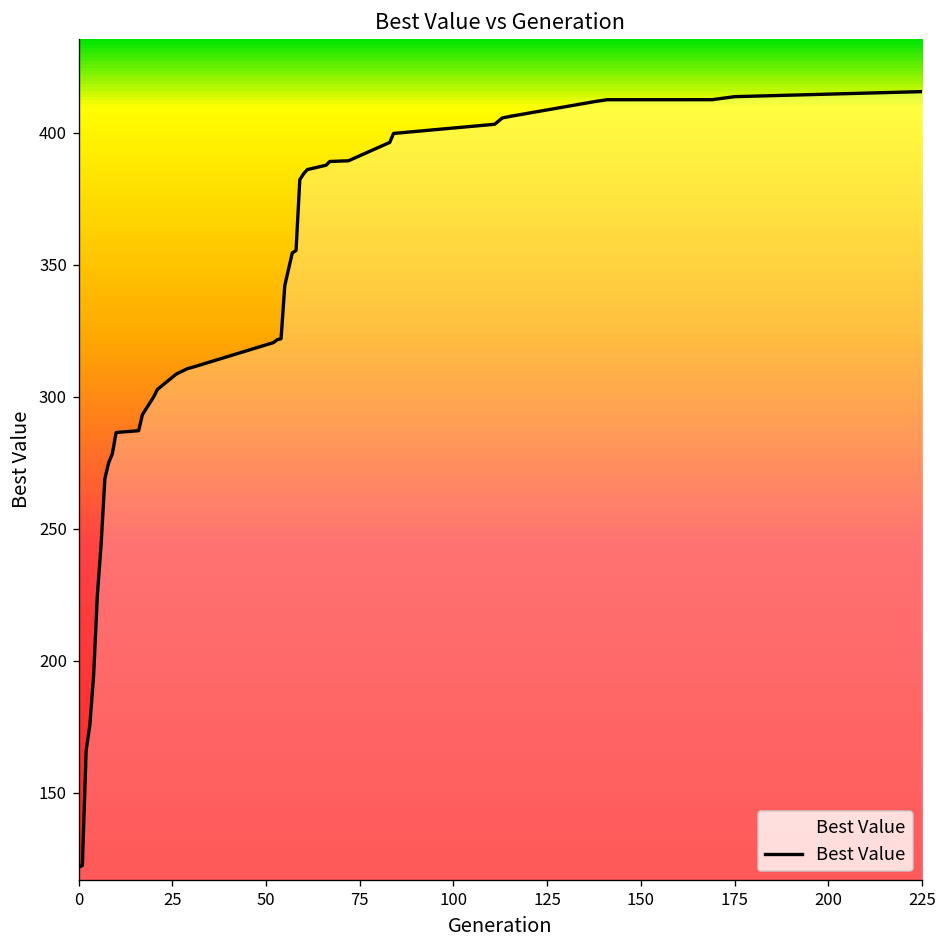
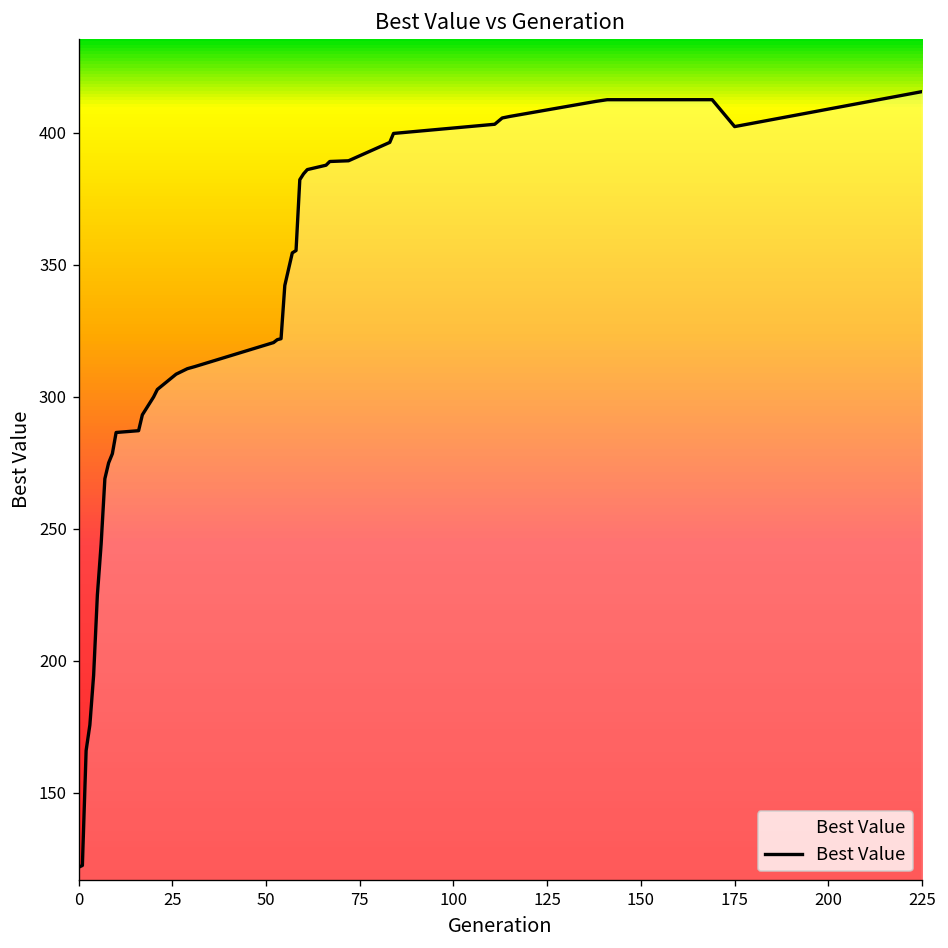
  {
    "0": 122,
-   "175": 414,
+   "175": 402,
    "225": 415
  }
